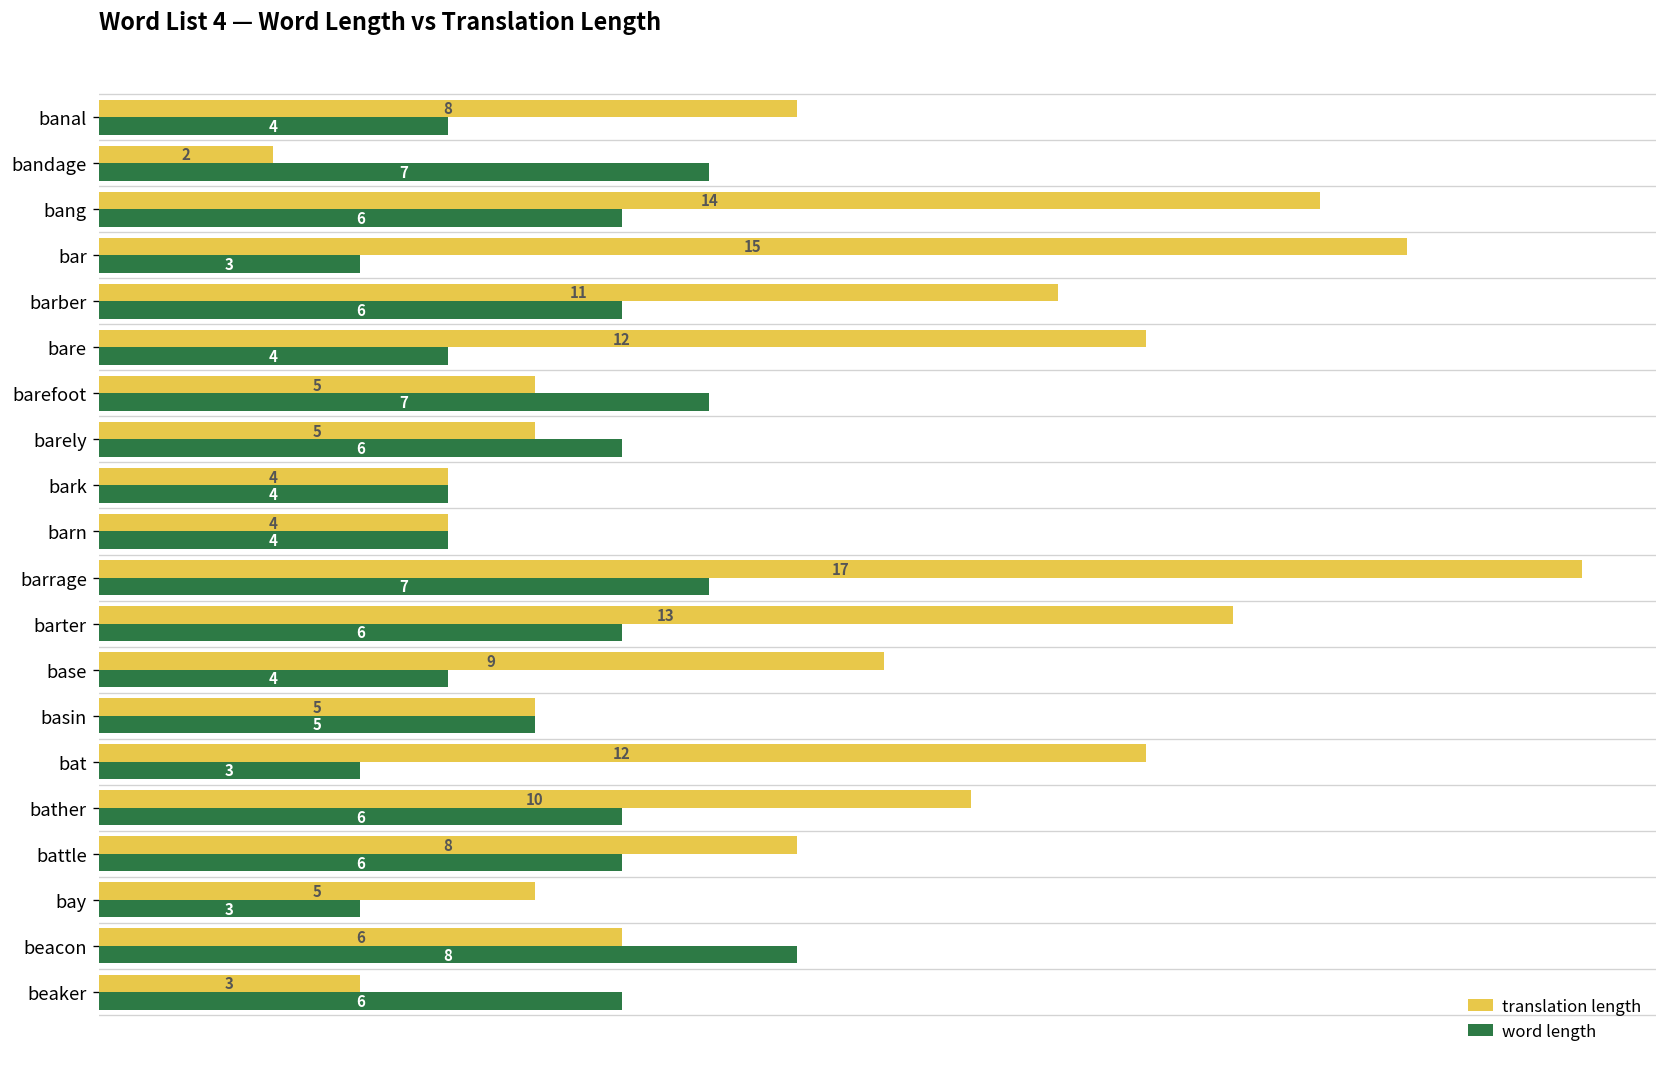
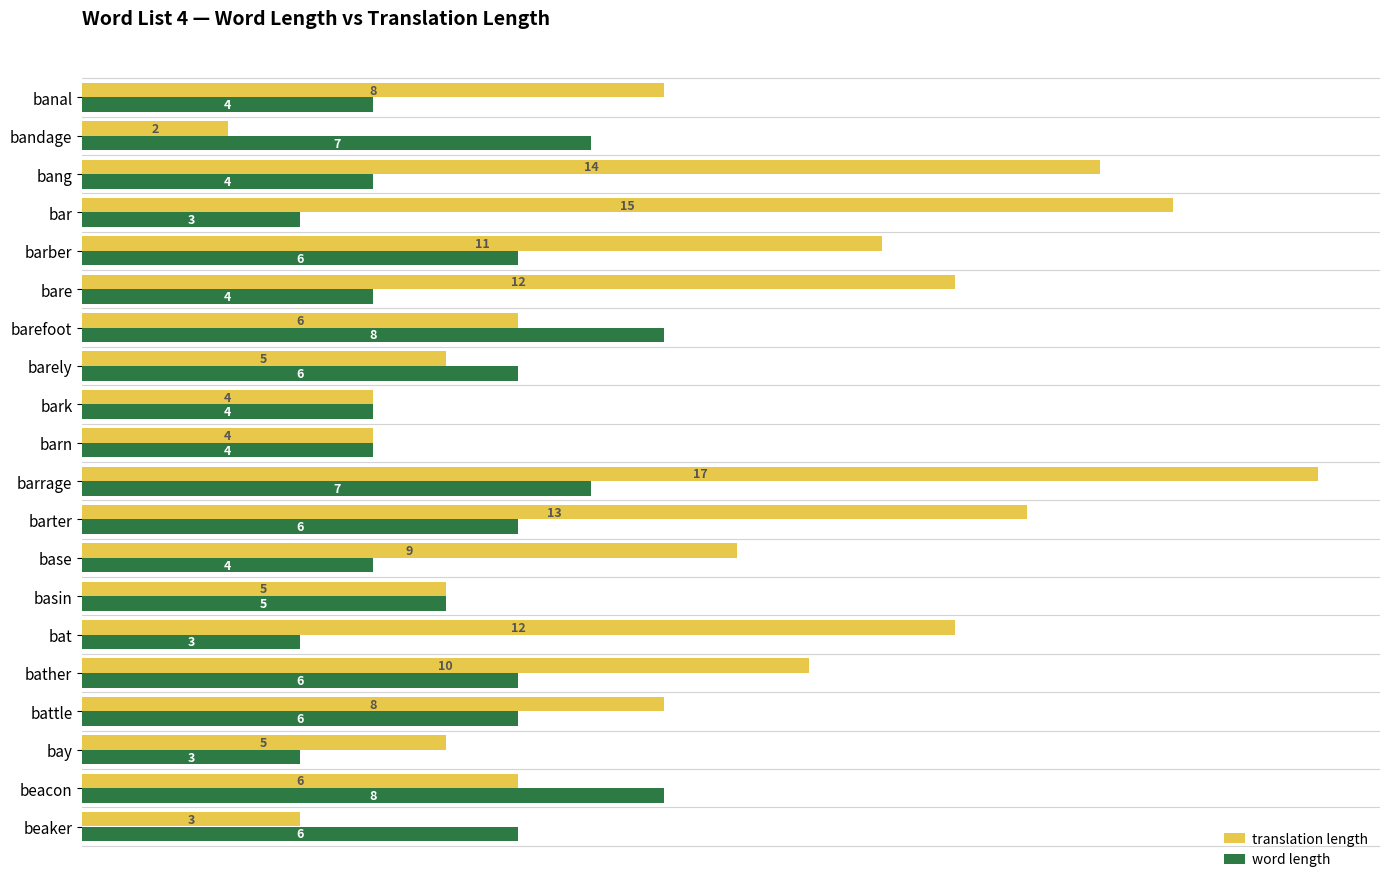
  {
    "translation length": {
      "banal": 8,
      "bandage": 2,
      "bang": 14,
      "bar": 15,
      "barber": 11,
      "bare": 12,
-     "barefoot": 5,
+     "barefoot": 6,
      "barely": 5,
      "bark": 4,
      "barn": 4,
      "barrage": 17,
      "barter": 13,
      "base": 9,
      "basin": 5,
      "bat": 12,
      "bather": 10,
      "battle": 8,
      "bay": 5,
      "beacon": 6,
      "beaker": 3
    },
    "word length": {
      "banal": 4,
      "bandage": 7,
-     "bang": 6,
+     "bang": 4,
      "bar": 3,
      "barber": 6,
      "bare": 4,
-     "barefoot": 7,
+     "barefoot": 8,
      "barely": 6,
      "bark": 4,
      "barn": 4,
      "barrage": 7,
      "barter": 6,
      "base": 4,
      "basin": 5,
      "bat": 3,
      "bather": 6,
      "battle": 6,
      "bay": 3,
      "beacon": 8,
      "beaker": 6
    }
  }
